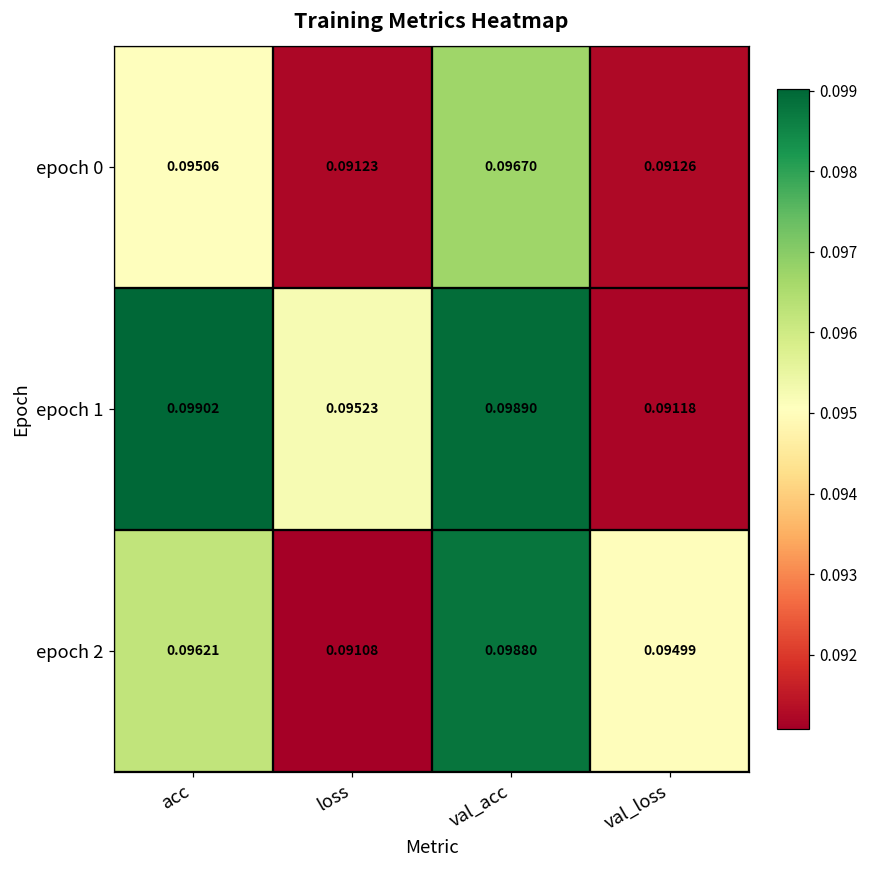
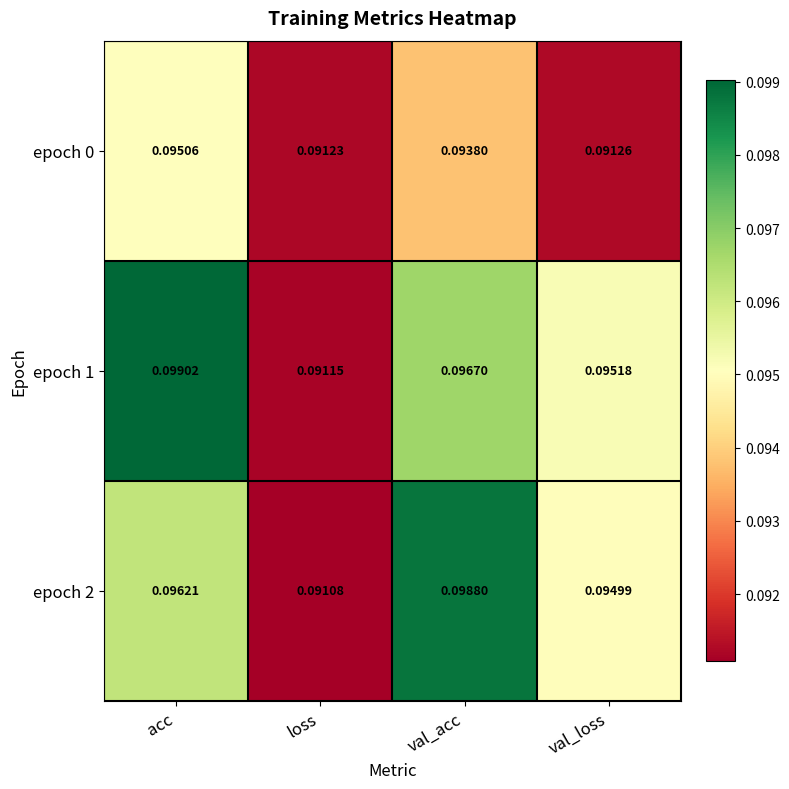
  {
    "epoch 0": {
      "acc": 0.09506,
      "loss": 0.09123,
-     "val_acc": 0.09670,
+     "val_acc": 0.09380,
      "val_loss": 0.09126
    },
    "epoch 1": {
      "acc": 0.09902,
-     "loss": 0.09523,
-     "val_acc": 0.09890,
-     "val_loss": 0.09118
+     "loss": 0.09115,
+     "val_acc": 0.09670,
+     "val_loss": 0.09518
    },
    "epoch 2": {
      "acc": 0.09621,
      "loss": 0.09108,
      "val_acc": 0.09880,
      "val_loss": 0.09499
    }
  }
